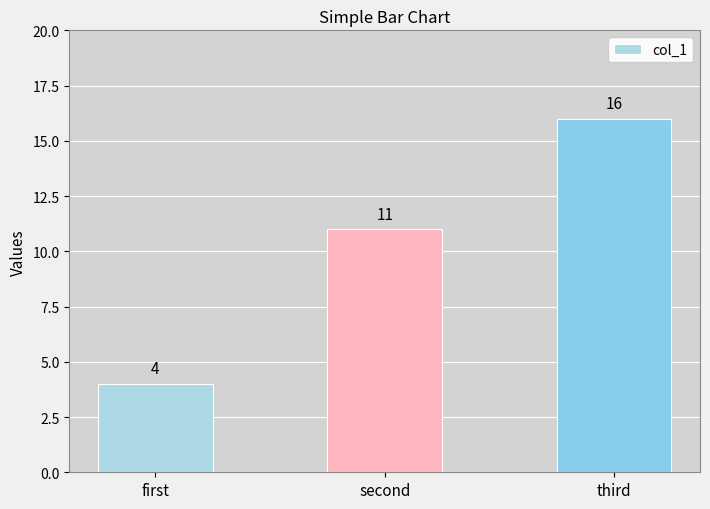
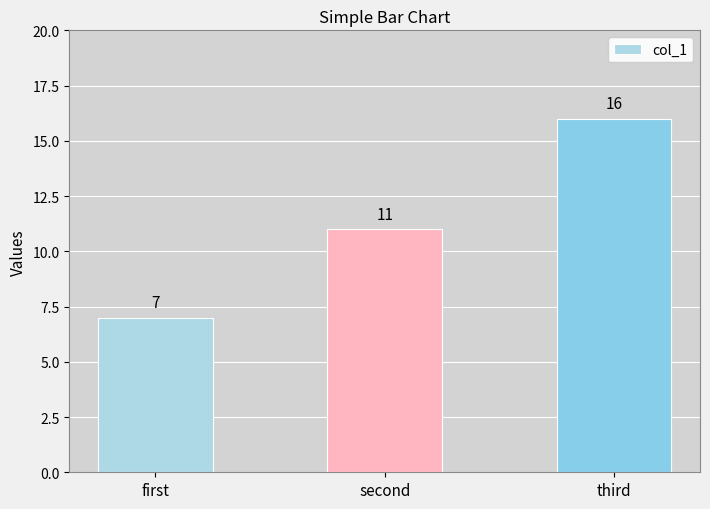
  {
-   "first": 4,
+   "first": 7,
    "second": 11,
    "third": 16
  }
